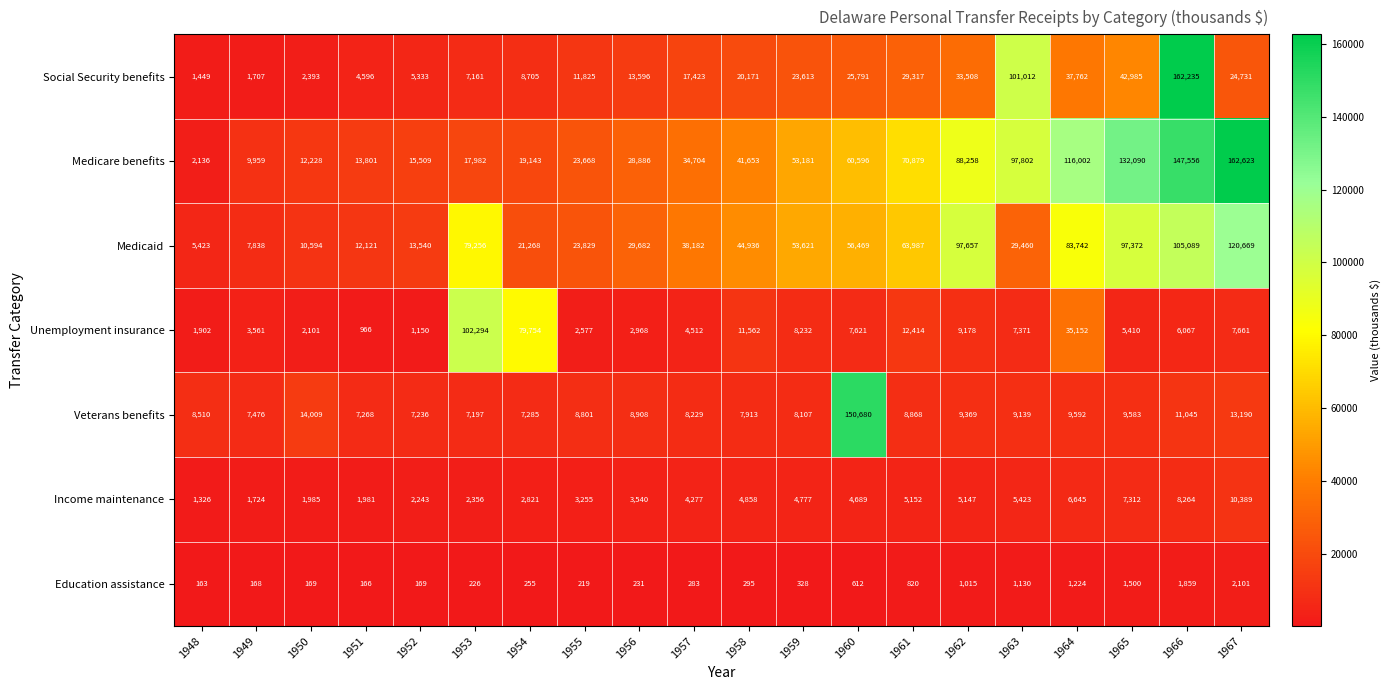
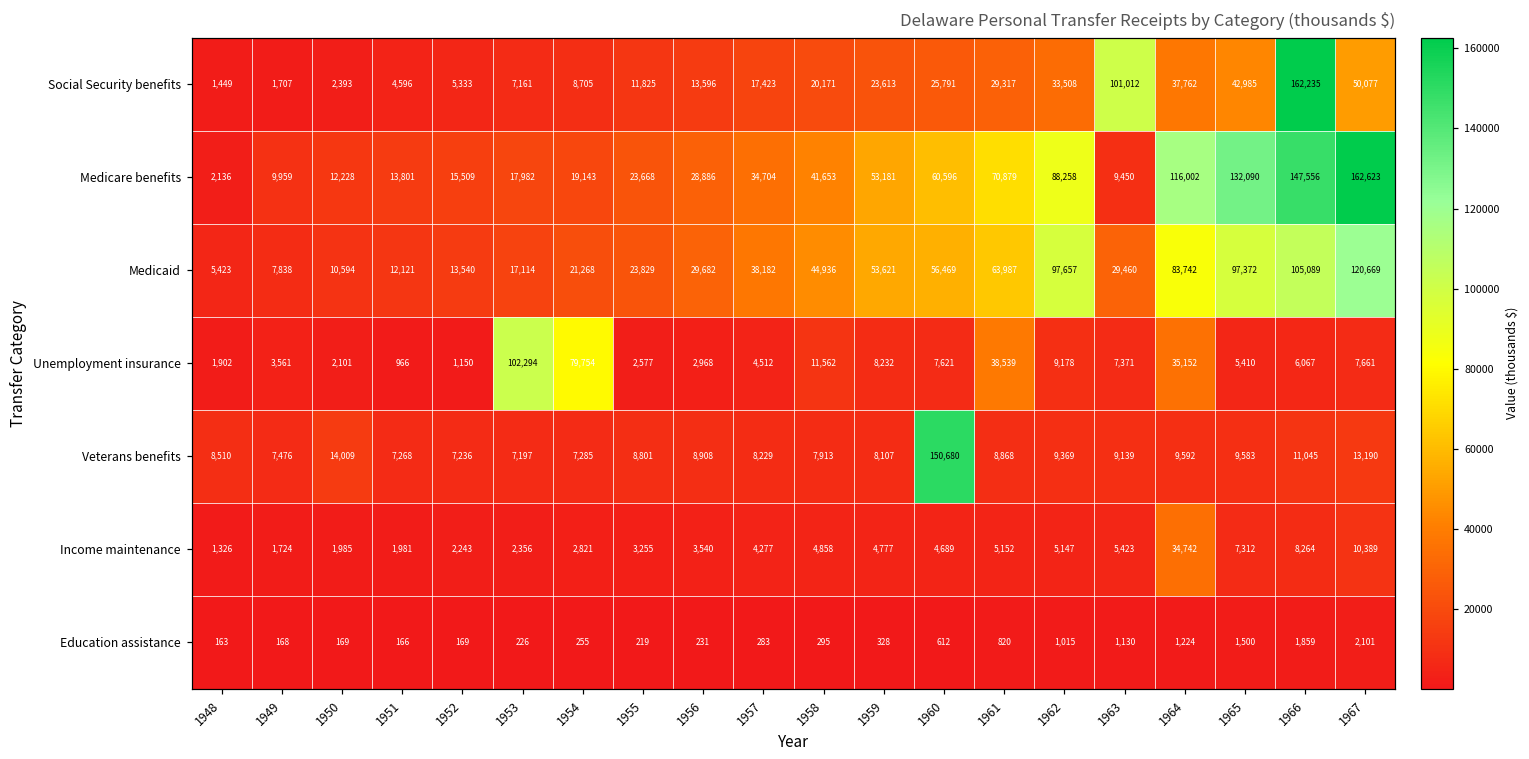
  {
    "Social Security benefits": {
      "1948": "1,449",
      "1949": "1,707",
      "1950": "2,393",
      "1951": "4,596",
      "1952": "5,333",
      "1953": "7,161",
      "1954": "8,705",
      "1955": "11,825",
      "1956": "13,596",
      "1957": "17,423",
      "1958": "20,171",
      "1959": "23,613",
      "1960": "25,791",
      "1961": "29,317",
      "1962": "33,508",
      "1963": "101,012",
      "1964": "37,762",
      "1965": "42,985",
      "1966": "162,235",
-     "1967": "24,731"
+     "1967": "50,077"
    },
    "Medicare benefits": {
      "1948": "2,136",
      "1949": "9,959",
      "1950": "12,228",
      "1951": "13,801",
      "1952": "15,509",
      "1953": "17,982",
      "1954": "19,143",
      "1955": "23,668",
      "1956": "28,886",
      "1957": "34,704",
      "1958": "41,653",
      "1959": "53,181",
      "1960": "60,596",
      "1961": "70,879",
      "1962": "88,258",
-     "1963": "97,802",
+     "1963": "9,450",
      "1964": "116,002",
      "1965": "132,090",
      "1966": "147,556",
      "1967": "162,623"
    },
    "Medicaid": {
      "1948": "5,423",
      "1949": "7,838",
      "1950": "10,594",
      "1951": "12,121",
      "1952": "13,540",
-     "1953": "79,256",
+     "1953": "17,114",
      "1954": "21,268",
      "1955": "23,829",
      "1956": "29,682",
      "1957": "38,182",
      "1958": "44,936",
      "1959": "53,621",
      "1960": "56,469",
      "1961": "63,987",
      "1962": "97,657",
      "1963": "29,460",
      "1964": "83,742",
      "1965": "97,372",
      "1966": "105,089",
      "1967": "120,669"
    },
    "Unemployment insurance": {
      "1948": "1,902",
      "1949": "3,561",
      "1950": "2,101",
      "1951": "966",
      "1952": "1,150",
      "1953": "102,294",
      "1954": "79,754",
      "1955": "2,577",
      "1956": "2,968",
      "1957": "4,512",
      "1958": "11,562",
      "1959": "8,232",
      "1960": "7,621",
-     "1961": "12,414",
+     "1961": "38,539",
      "1962": "9,178",
      "1963": "7,371",
      "1964": "35,152",
      "1965": "5,410",
      "1966": "6,067",
      "1967": "7,661"
    },
    "Veterans benefits": {
      "1948": "8,510",
      "1949": "7,476",
      "1950": "14,009",
      "1951": "7,268",
      "1952": "7,236",
      "1953": "7,197",
      "1954": "7,285",
      "1955": "8,801",
      "1956": "8,908",
      "1957": "8,229",
      "1958": "7,913",
      "1959": "8,107",
      "1960": "150,680",
      "1961": "8,868",
      "1962": "9,369",
      "1963": "9,139",
      "1964": "9,592",
      "1965": "9,583",
      "1966": "11,045",
      "1967": "13,190"
    },
    "Income maintenance": {
      "1948": "1,326",
      "1949": "1,724",
      "1950": "1,985",
      "1951": "1,981",
      "1952": "2,243",
      "1953": "2,356",
      "1954": "2,821",
      "1955": "3,255",
      "1956": "3,540",
      "1957": "4,277",
      "1958": "4,858",
      "1959": "4,777",
      "1960": "4,689",
      "1961": "5,152",
      "1962": "5,147",
      "1963": "5,423",
-     "1964": "6,645",
+     "1964": "34,742",
      "1965": "7,312",
      "1966": "8,264",
      "1967": "10,389"
    },
    "Education assistance": {
      "1948": "163",
      "1949": "168",
      "1950": "169",
      "1951": "166",
      "1952": "169",
      "1953": "226",
      "1954": "255",
      "1955": "219",
      "1956": "231",
      "1957": "283",
      "1958": "295",
      "1959": "328",
      "1960": "612",
      "1961": "820",
      "1962": "1,015",
      "1963": "1,130",
      "1964": "1,224",
      "1965": "1,500",
      "1966": "1,859",
      "1967": "2,101"
    }
  }
